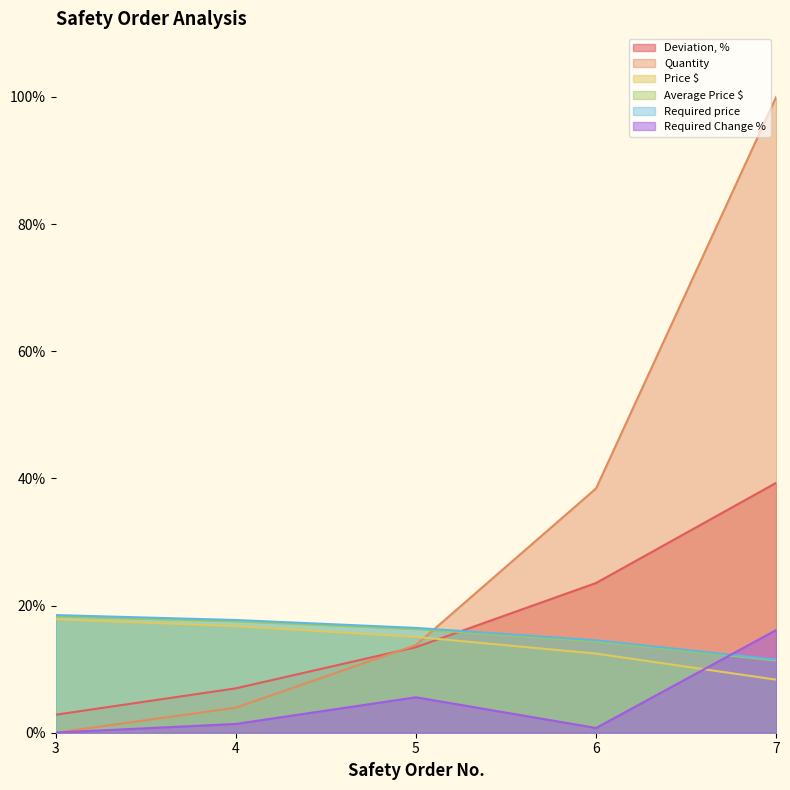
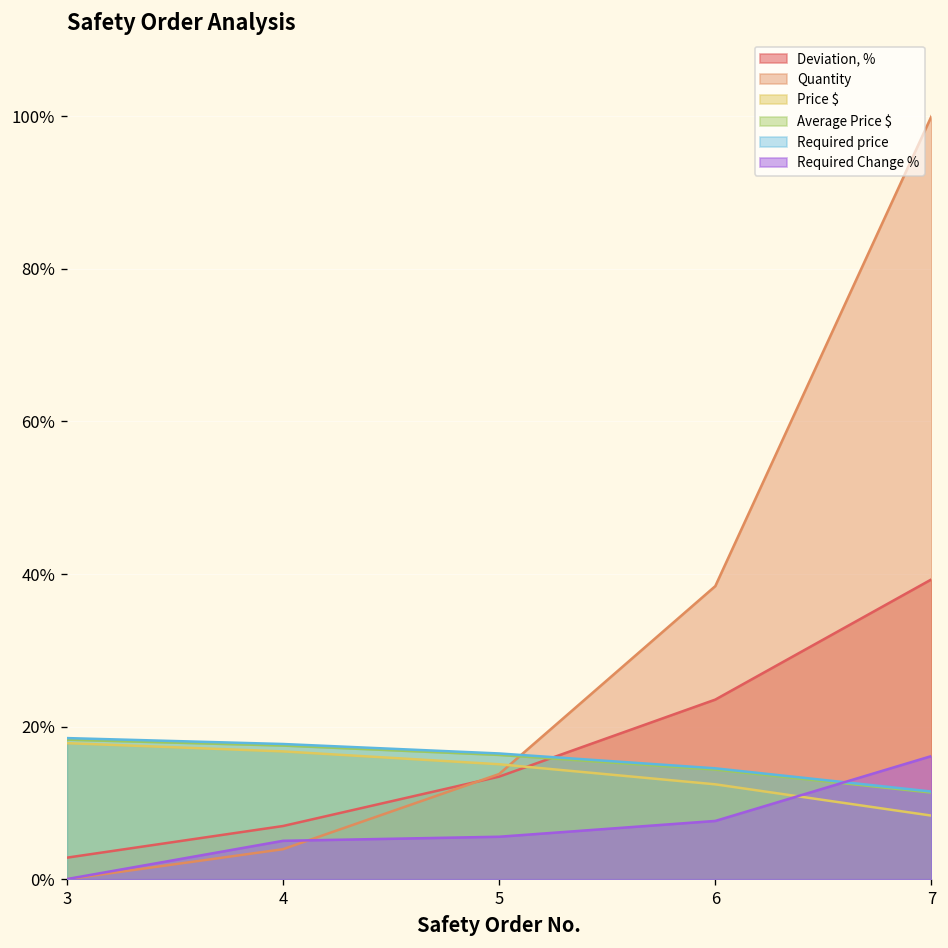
  {
    "Required Change %": {
-     "4": "1%",
+     "4": "5%",
      "5": "6%",
-     "6": "1%",
+     "6": "8%",
      "7": "16%"
    }
  }
